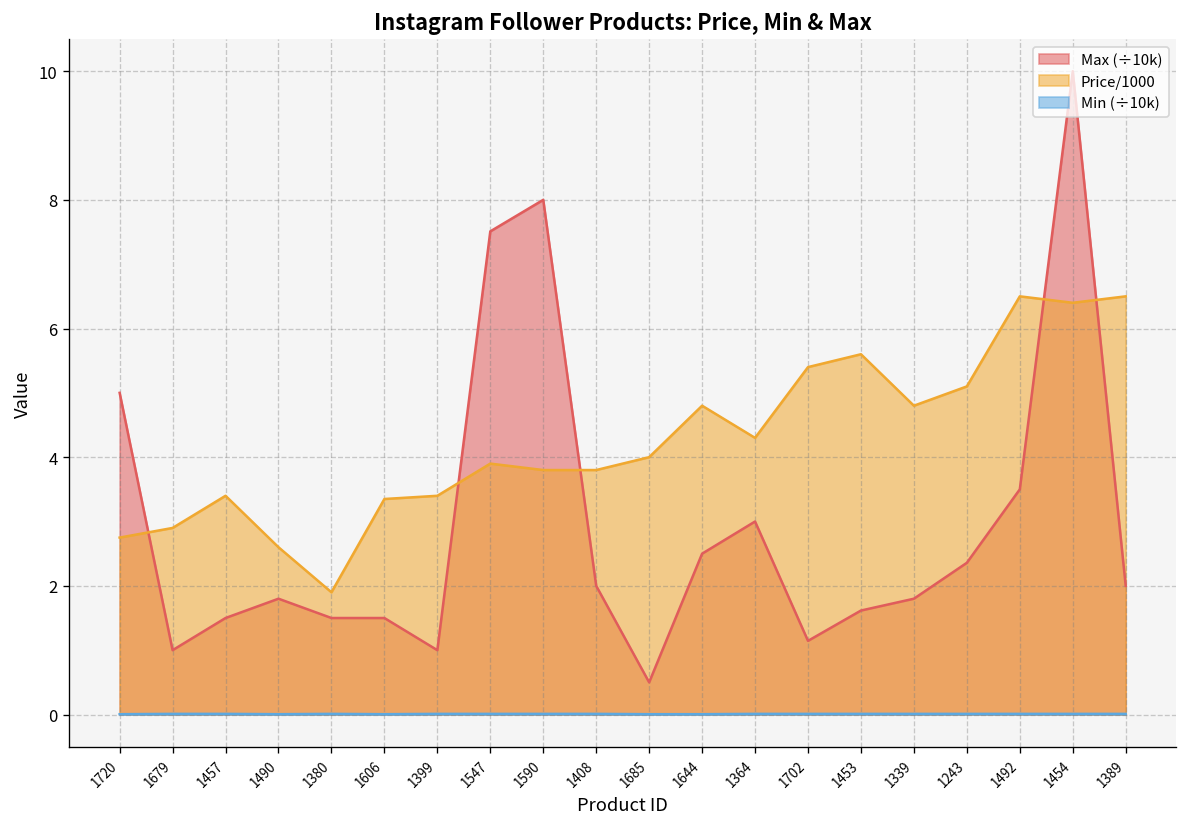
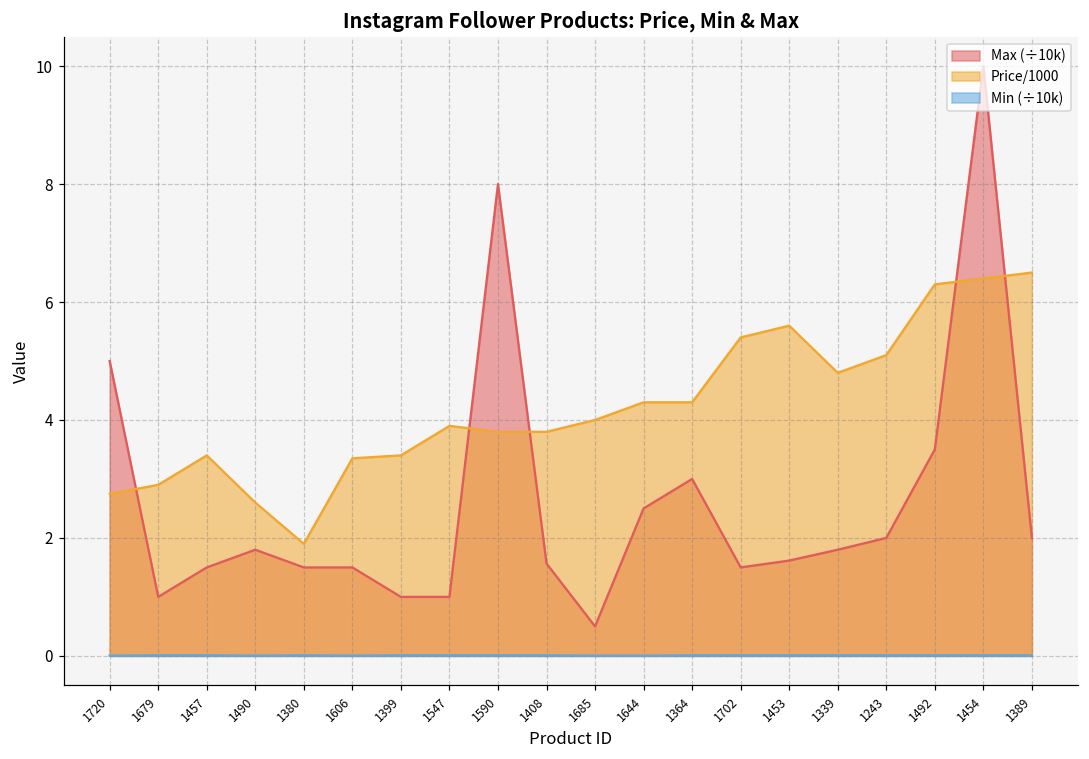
  {
    "Max (÷10k)": {
      "1720": 5.0,
      "1679": 1.0,
      "1457": 1.5,
      "1490": 1.8,
      "1380": 1.5,
      "1606": 1.5,
      "1399": 1.0,
-     "1547": 7.5,
+     "1547": 1.0,
      "1590": 8.0,
-     "1408": 2.0,
+     "1408": 1.6,
      "1685": 0.5,
      "1644": 2.5,
      "1364": 3.0,
-     "1702": 1.1,
+     "1702": 1.5,
      "1453": 1.6,
      "1339": 1.8,
-     "1243": 2.4,
+     "1243": 2.0,
      "1492": 3.5,
      "1389": 2.0
    },
    "Price/1000": {
      "1720": 2.8,
      "1679": 2.9,
      "1457": 3.4,
      "1490": 2.6,
      "1380": 1.9,
      "1606": 3.4,
      "1399": 3.4,
      "1547": 3.9,
      "1590": 3.8,
      "1408": 3.8,
      "1685": 4.0,
-     "1644": 4.8,
+     "1644": 4.3,
      "1364": 4.3,
      "1702": 5.4,
      "1453": 5.6,
      "1339": 4.8,
      "1243": 5.1,
-     "1492": 6.5,
+     "1492": 6.3,
      "1454": 6.4,
      "1389": 6.5
    },
    "Min (÷10k)": {
      "1720": 0.0,
      "1679": 0.0,
      "1457": 0.0,
      "1490": 0.0,
      "1380": 0.0,
      "1606": 0.0,
      "1399": 0.0,
      "1547": 0.0,
      "1590": 0.0,
      "1408": 0.0,
      "1685": 0.0,
      "1644": 0.0,
      "1364": 0.0,
      "1702": 0.0,
      "1453": 0.0,
      "1339": 0.0,
      "1243": 0.0,
      "1492": 0.0,
      "1454": 0.0,
      "1389": 0.0
    }
  }
